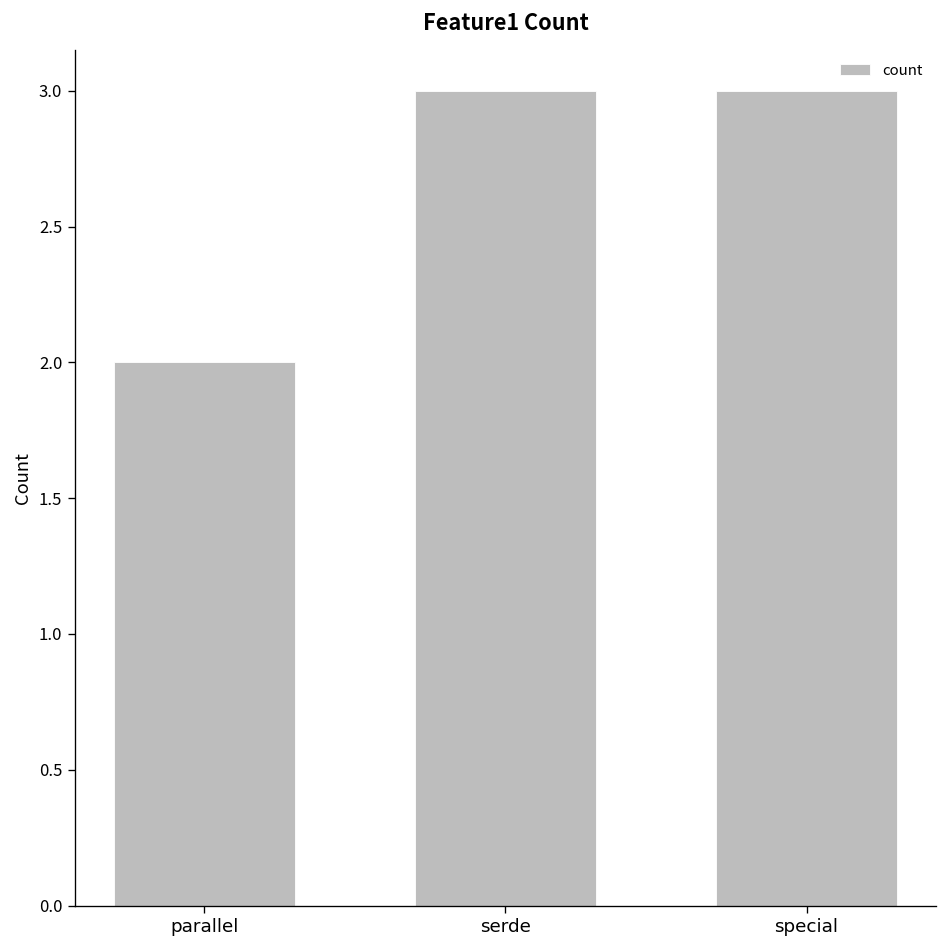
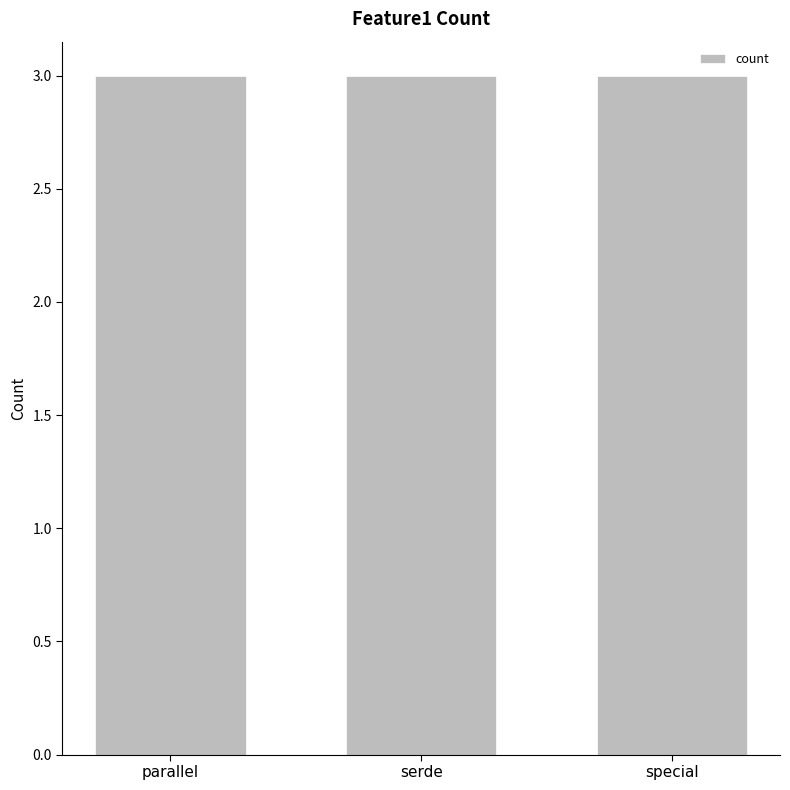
  {
-   "parallel": 2,
+   "parallel": 3,
    "serde": 3,
    "special": 3
  }
